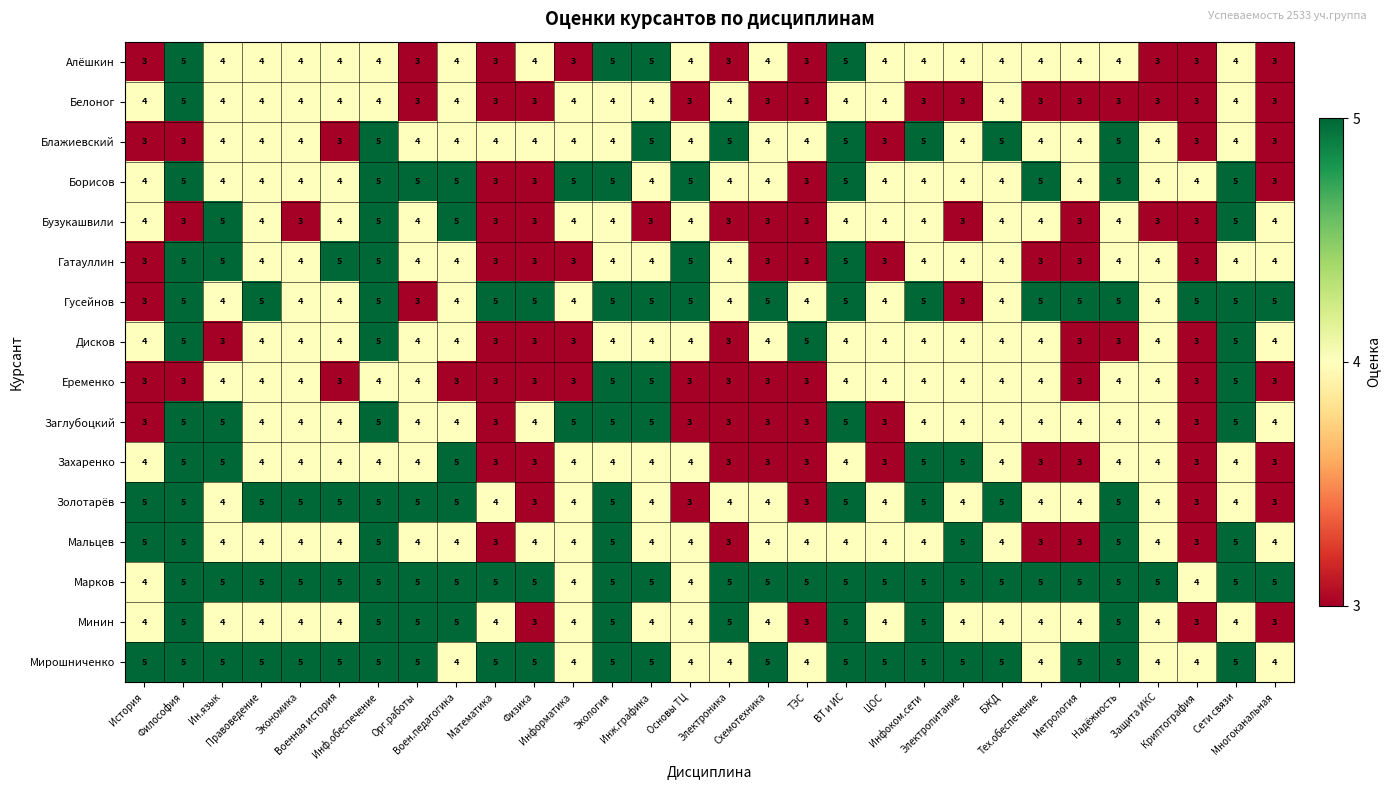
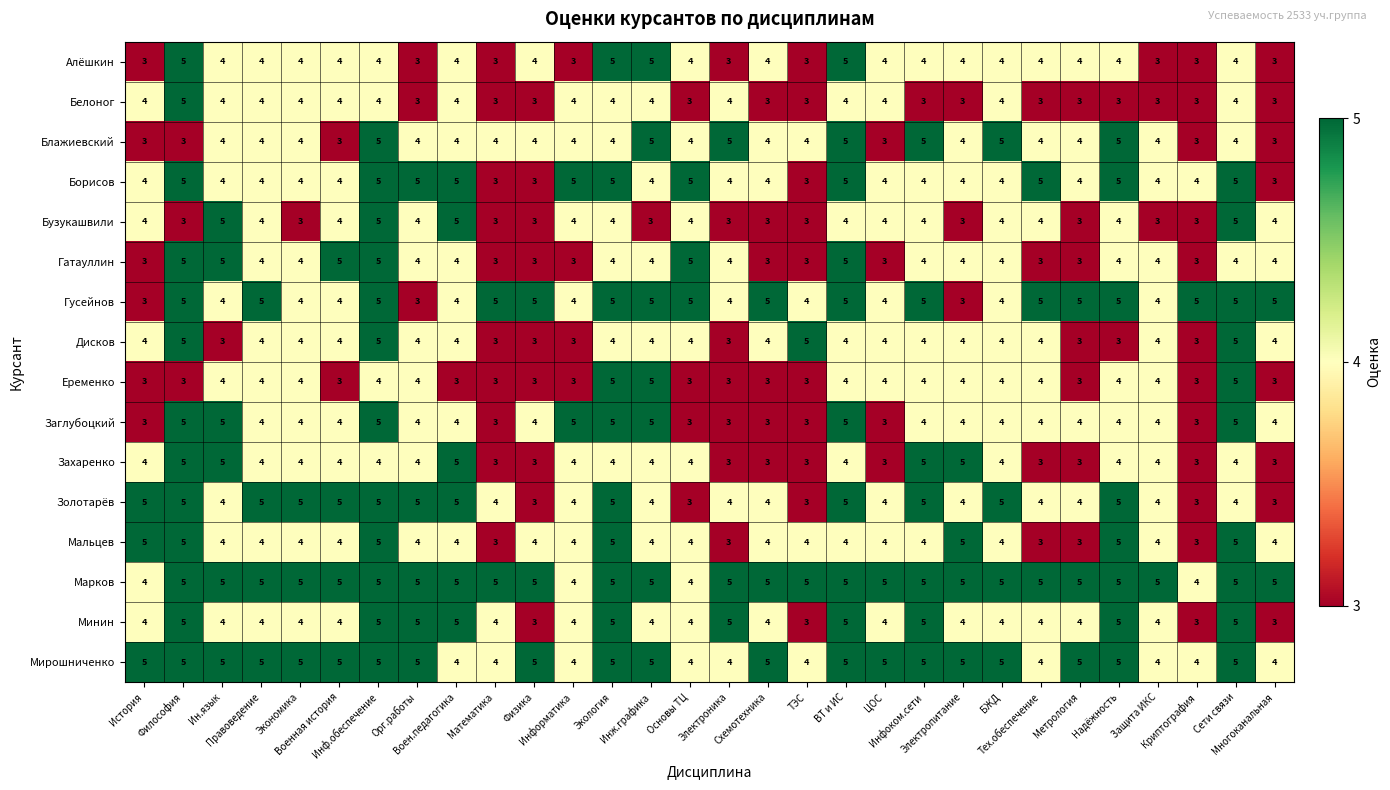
  {
    "Минин": {
      "История": 4,
      "Философия": 5,
      "Ин.язык": 4,
      "Правоведение": 4,
      "Экономика": 4,
      "Военная история": 4,
      "Инф.обеспечение": 5,
      "Орг.работы": 5,
      "Воен.педагогика": 5,
      "Математика": 4,
      "Физика": 3,
      "Информатика": 4,
      "Экология": 5,
      "Инж.графика": 4,
      "Основы ТЦ": 4,
      "Электроника": 5,
      "Схемотехника": 4,
      "ТЭС": 3,
      "ВТ и ИС": 5,
      "ЦОС": 4,
      "Инфоком.сети": 5,
      "Электропитание": 4,
      "БЖД": 4,
      "Тех.обеспечение": 4,
      "Метрология": 4,
      "Надёжность": 5,
      "Защита ИКС": 4,
      "Криптография": 3,
-     "Сети связи": 4,
+     "Сети связи": 5,
      "Многоканальная": 3
    },
    "Мирошниченко": {
      "История": 5,
      "Философия": 5,
      "Ин.язык": 5,
      "Правоведение": 5,
      "Экономика": 5,
      "Военная история": 5,
      "Инф.обеспечение": 5,
      "Орг.работы": 5,
      "Воен.педагогика": 4,
-     "Математика": 5,
+     "Математика": 4,
      "Физика": 5,
      "Информатика": 4,
      "Экология": 5,
      "Инж.графика": 5,
      "Основы ТЦ": 4,
      "Электроника": 4,
      "Схемотехника": 5,
      "ТЭС": 4,
      "ВТ и ИС": 5,
      "ЦОС": 5,
      "Инфоком.сети": 5,
      "Электропитание": 5,
      "БЖД": 5,
      "Тех.обеспечение": 4,
      "Метрология": 5,
      "Надёжность": 5,
      "Защита ИКС": 4,
      "Криптография": 4,
      "Сети связи": 5,
      "Многоканальная": 4
    }
  }
